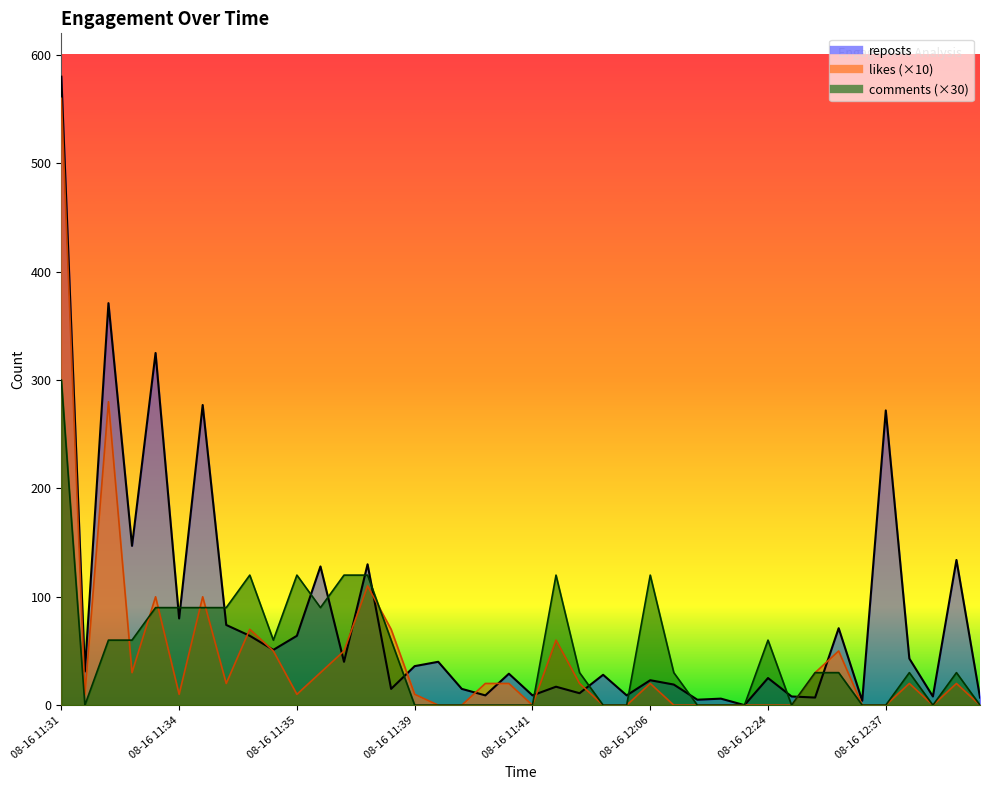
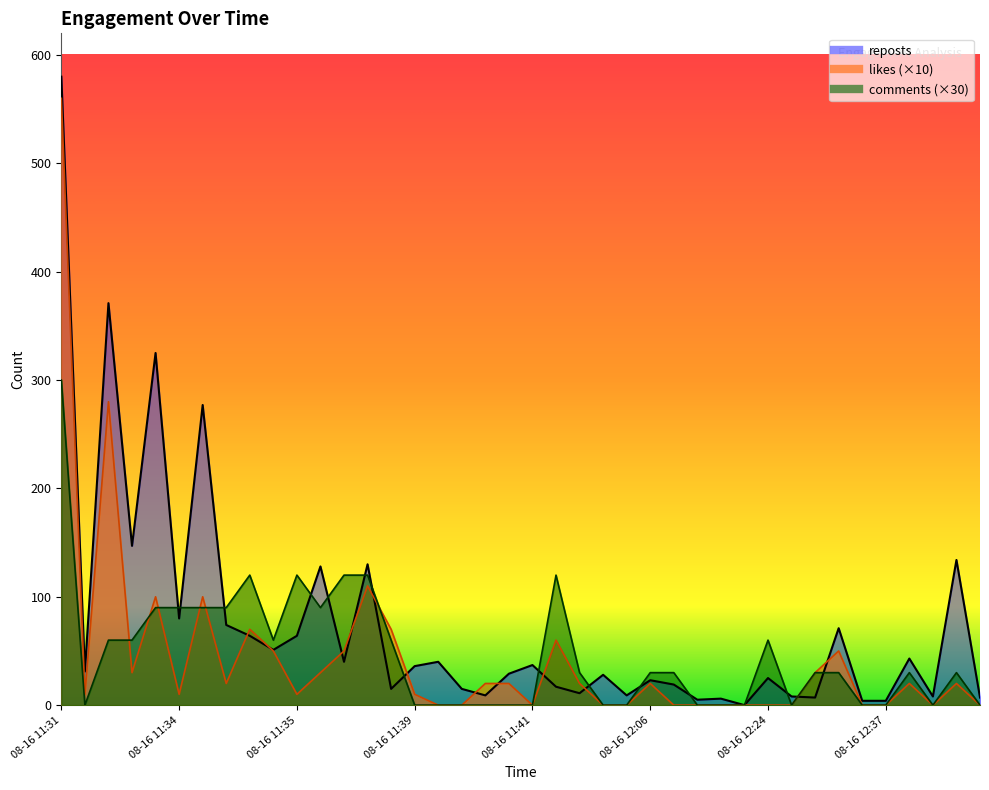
  {
    "reposts": {
-     "08-16 11:41": 9,
+     "08-16 11:41": 37,
      "08-16 12:06": 23,
-     "08-16 12:37": 272
+     "08-16 12:37": 4
    },
    "likes (×10)": {
      "08-16 12:06": 20
    },
    "comments (×30)": {
-     "08-16 12:06": 120
+     "08-16 12:06": 30
    }
  }
